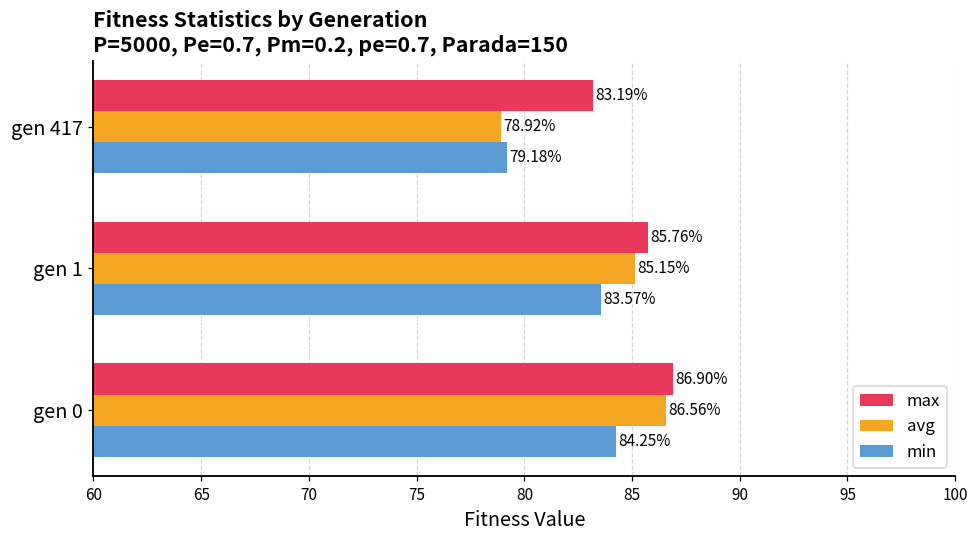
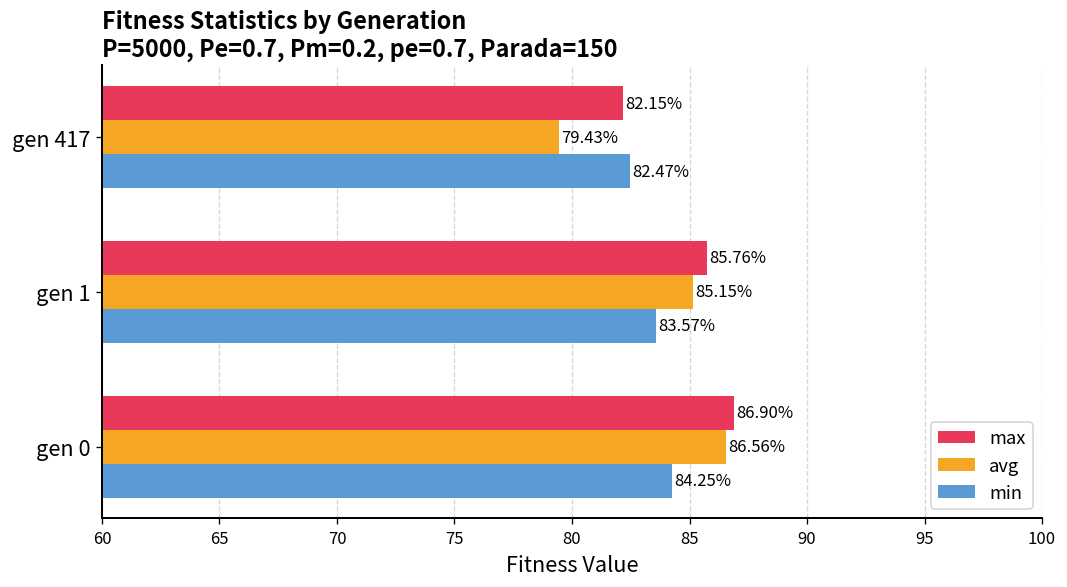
  {
    "max": {
-     "gen 417": "83.19%",
+     "gen 417": "82.15%",
      "gen 1": "85.76%",
      "gen 0": "86.90%"
    },
    "avg": {
-     "gen 417": "78.92%",
+     "gen 417": "79.43%",
      "gen 1": "85.15%",
      "gen 0": "86.56%"
    },
    "min": {
-     "gen 417": "79.18%",
+     "gen 417": "82.47%",
      "gen 1": "83.57%",
      "gen 0": "84.25%"
    }
  }
